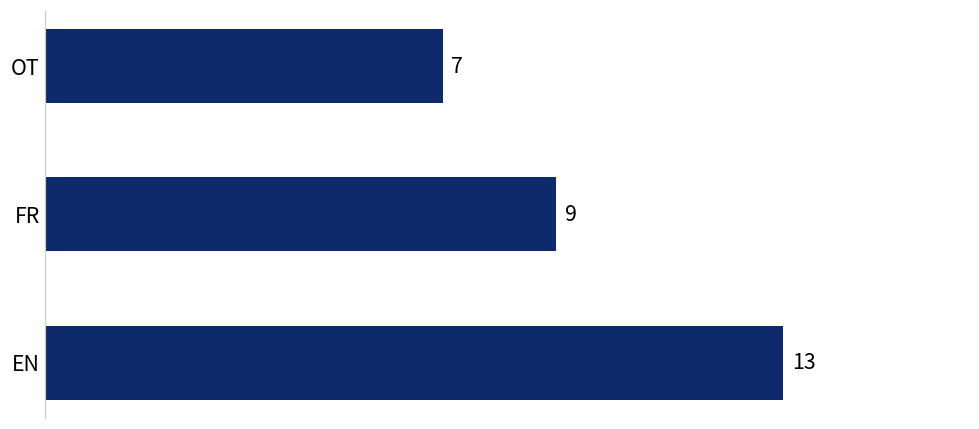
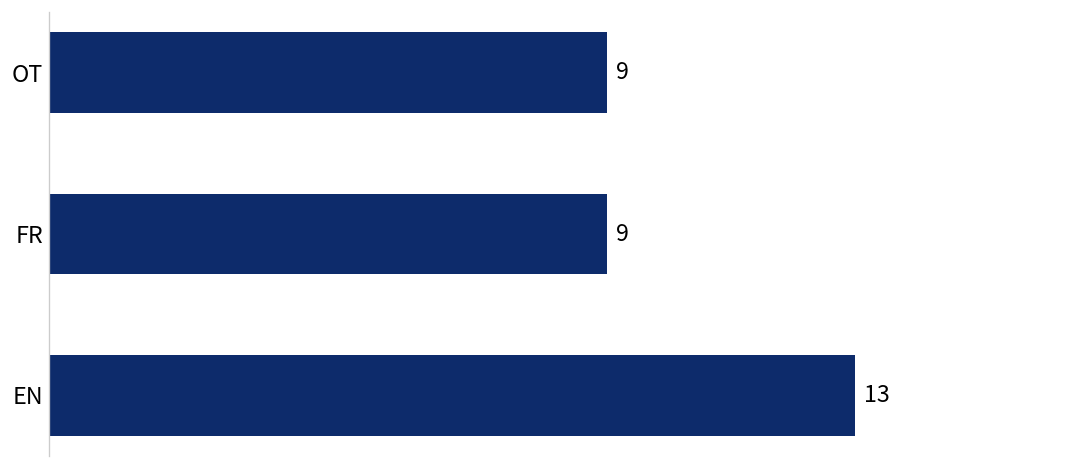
  {
-   "OT": 7,
+   "OT": 9,
    "FR": 9,
    "EN": 13
  }
